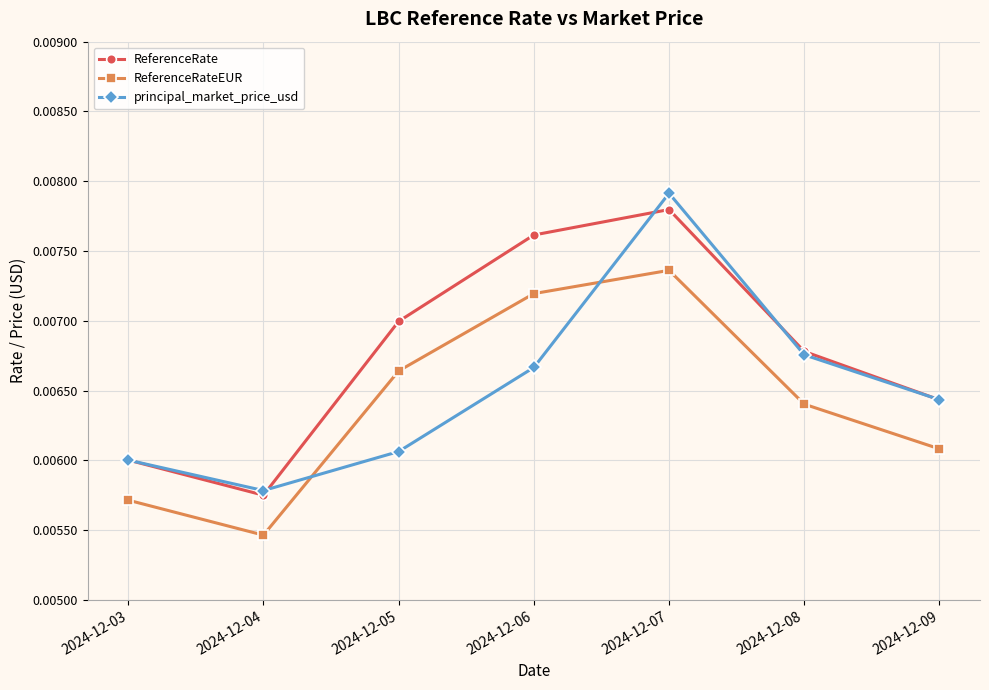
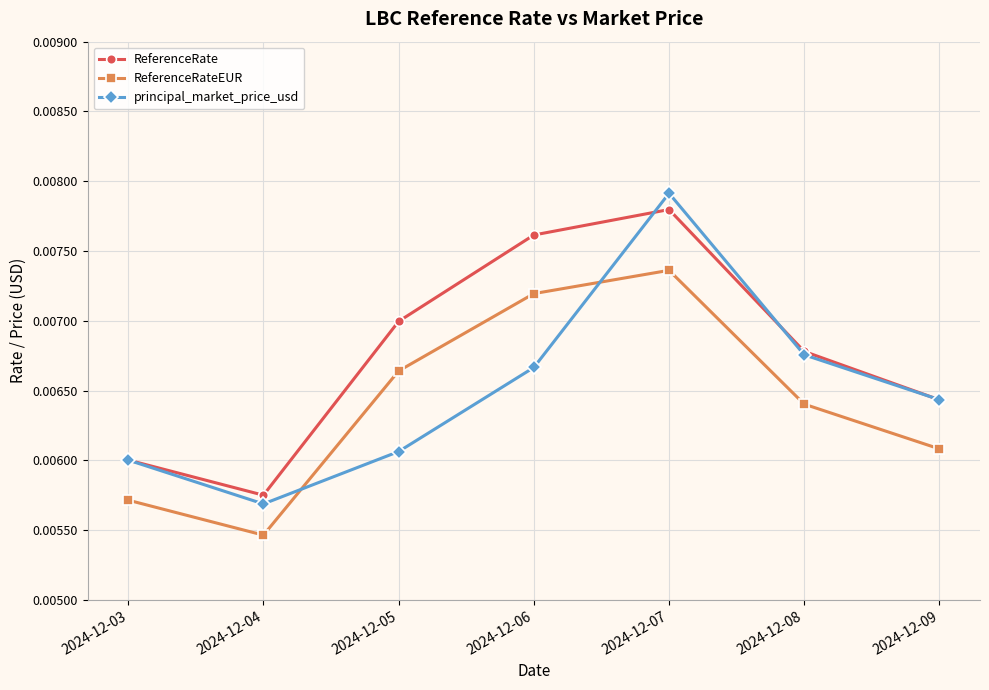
  {
    "principal_market_price_usd": {
-     "2024-12-04": 0.00578,
+     "2024-12-04": 0.00569,
      "2024-12-05": 0.00606,
      "2024-12-06": 0.00667,
      "2024-12-07": 0.00791,
      "2024-12-08": 0.00676
    }
  }
